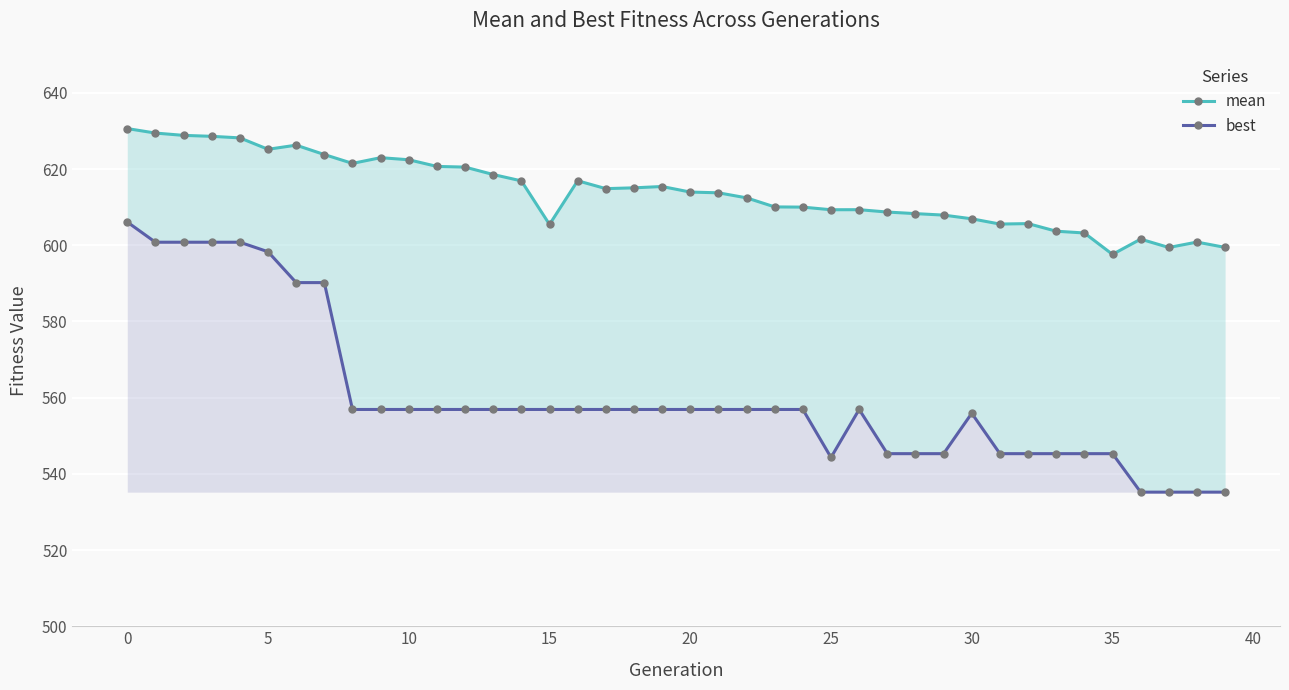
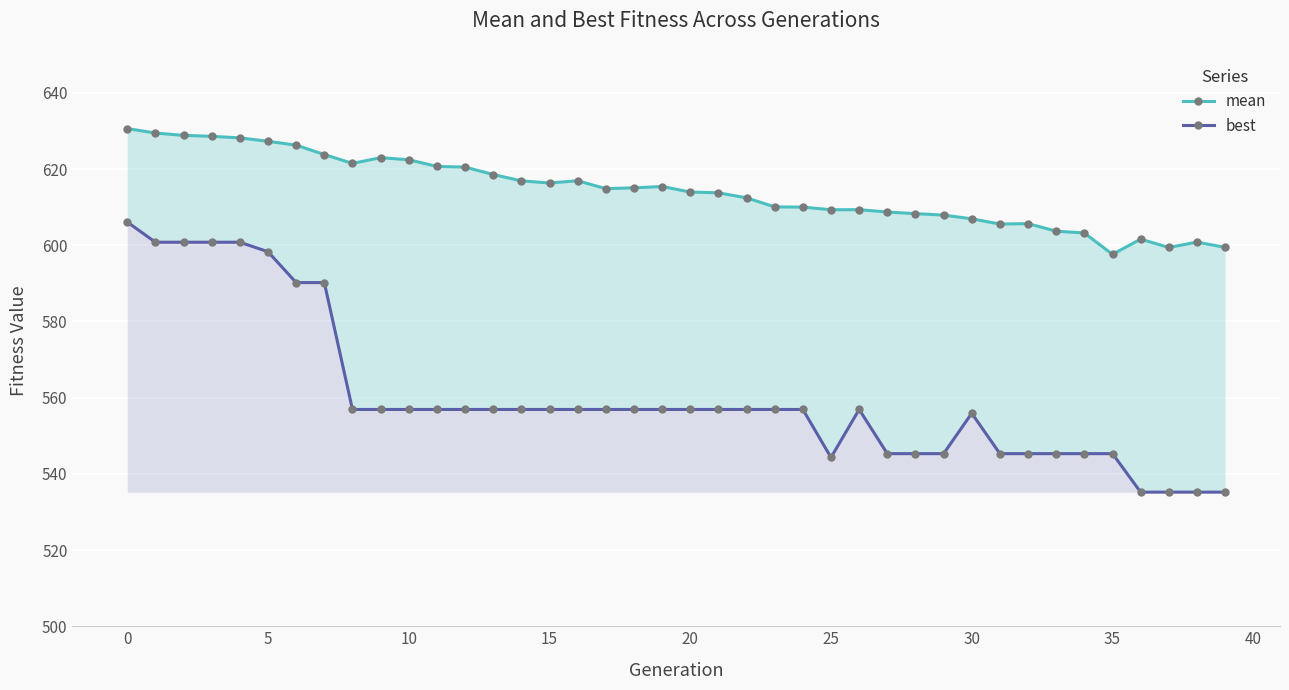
  {
    "mean": {
      "0": 631,
-     "5": 625,
+     "5": 627,
      "10": 622,
-     "15": 605,
+     "15": 616,
      "20": 614,
      "25": 609,
      "30": 607,
      "35": 598
    },
    "best": {
      "0": 606,
      "5": 598,
      "10": 557,
      "15": 557,
      "20": 557,
      "25": 544,
      "30": 556,
      "35": 545
    }
  }
